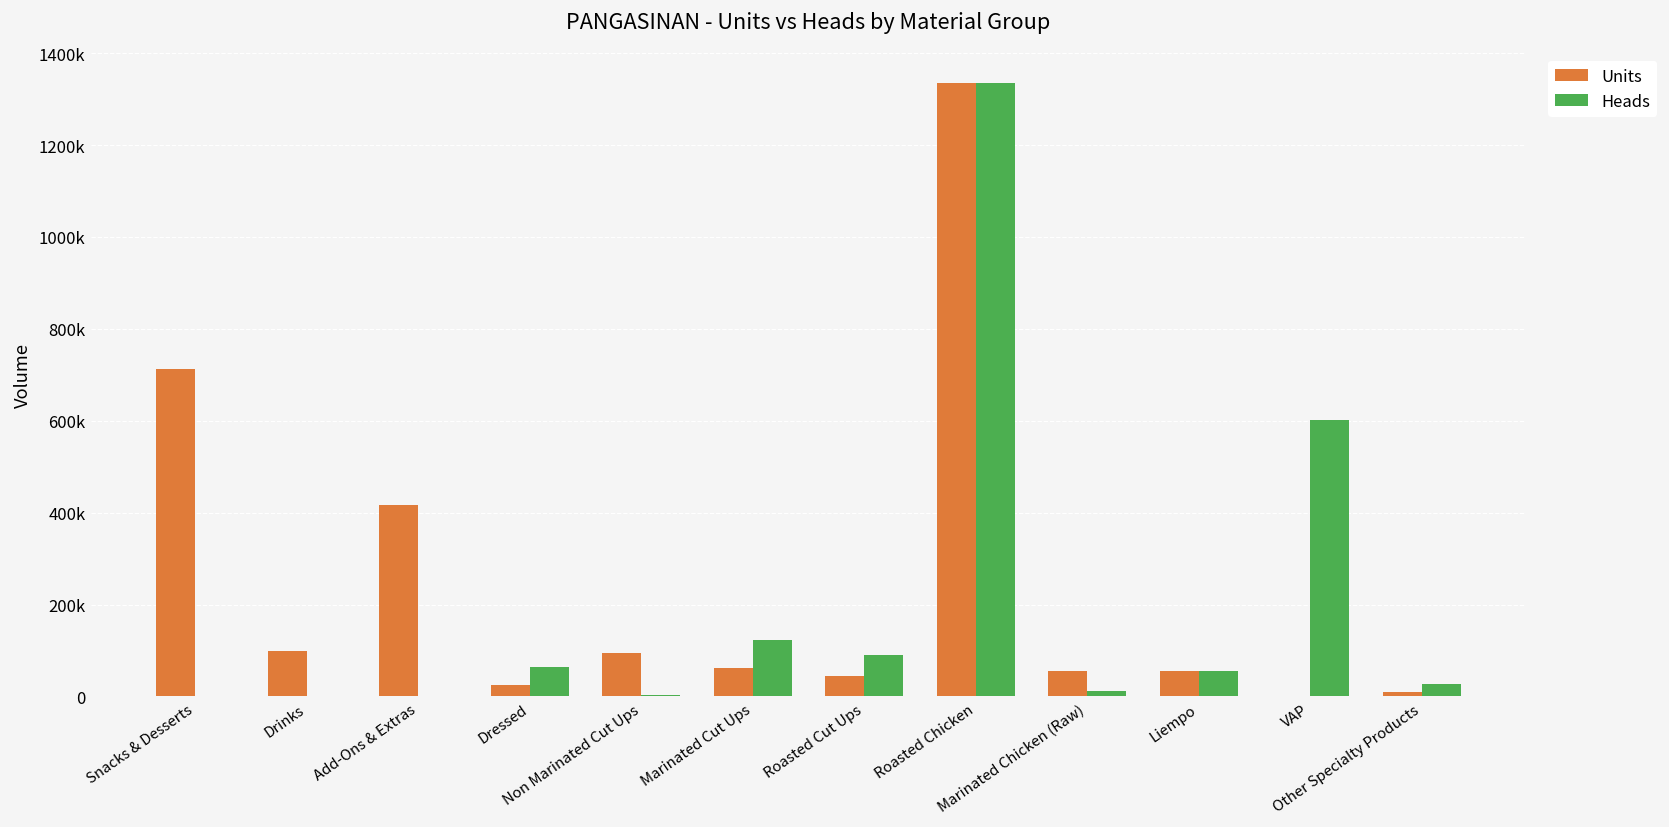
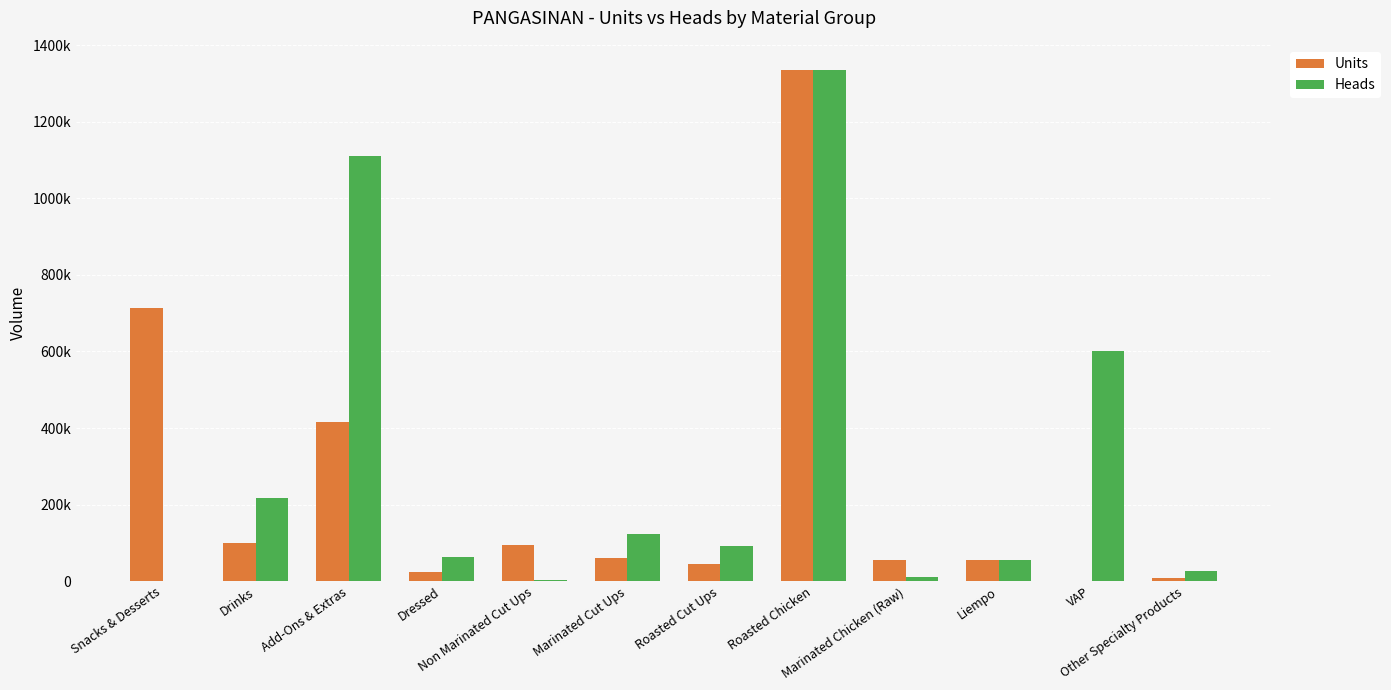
  {
    "Units": {
      "Snacks & Desserts": 710000,
      "Drinks": 100000,
      "Add-Ons & Extras": 420000,
      "Dressed": 20000,
      "Non Marinated Cut Ups": 90000,
      "Marinated Cut Ups": 60000,
      "Roasted Cut Ups": 50000,
      "Roasted Chicken": 1330000,
      "Marinated Chicken (Raw)": 50000,
      "Liempo": 60000,
      "Other Specialty Products": 10000
    },
    "Heads": {
      "Snacks & Desserts": 0,
-     "Drinks": 0,
-     "Add-Ons & Extras": 0,
+     "Drinks": 220000,
+     "Add-Ons & Extras": 1110000,
      "Dressed": 60000,
      "Marinated Cut Ups": 120000,
      "Roasted Cut Ups": 90000,
      "Roasted Chicken": 1330000,
      "Marinated Chicken (Raw)": 10000,
      "Liempo": 60000,
      "VAP": 600000,
      "Other Specialty Products": 30000
    }
  }
